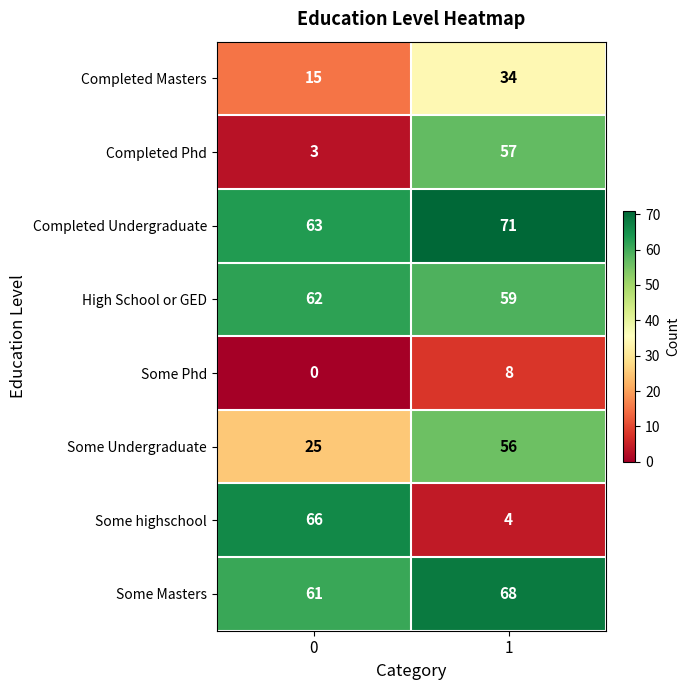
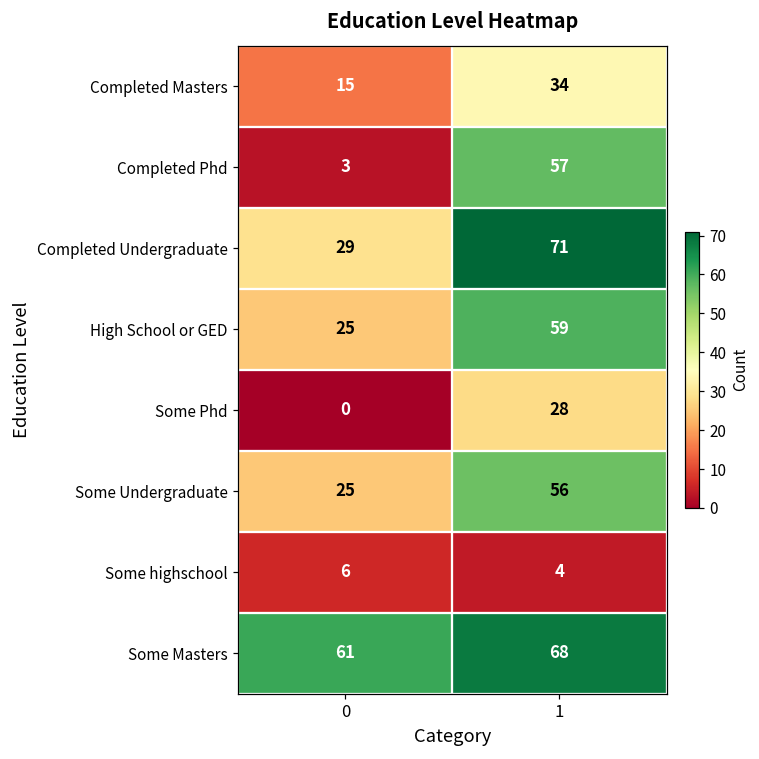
  {
    "Completed Masters": {
      "0": 15,
      "1": 34
    },
    "Completed Phd": {
      "0": 3,
      "1": 57
    },
    "Completed Undergraduate": {
-     "0": 63,
+     "0": 29,
      "1": 71
    },
    "High School or GED": {
-     "0": 62,
+     "0": 25,
      "1": 59
    },
    "Some Phd": {
      "0": 0,
-     "1": 8
+     "1": 28
    },
    "Some Undergraduate": {
      "0": 25,
      "1": 56
    },
    "Some highschool": {
-     "0": 66,
+     "0": 6,
      "1": 4
    },
    "Some Masters": {
      "0": 61,
      "1": 68
    }
  }
